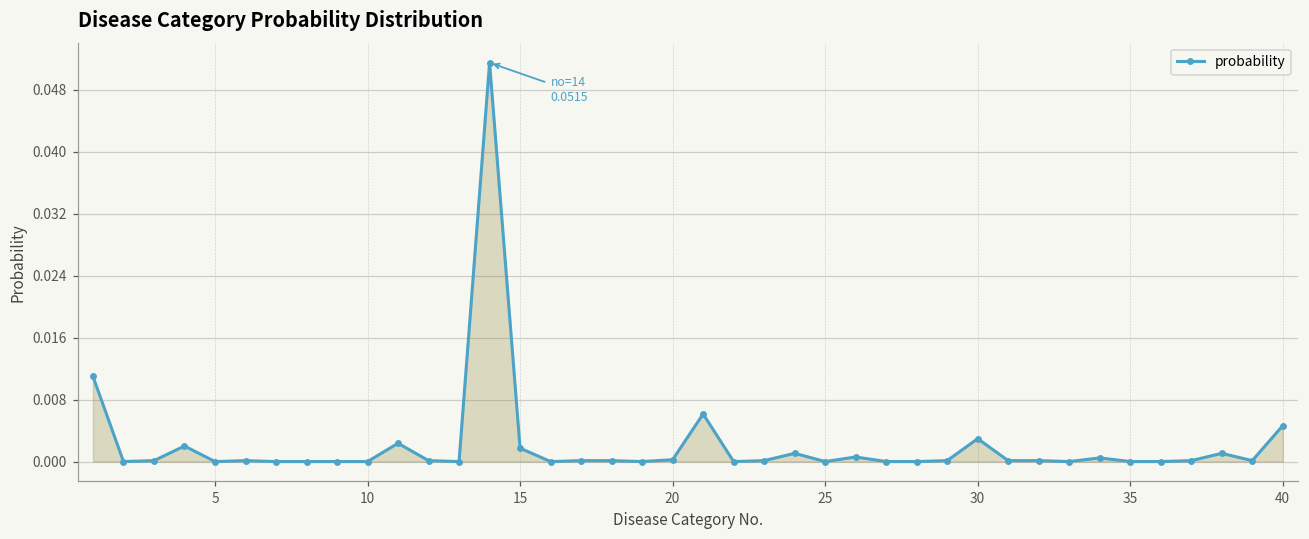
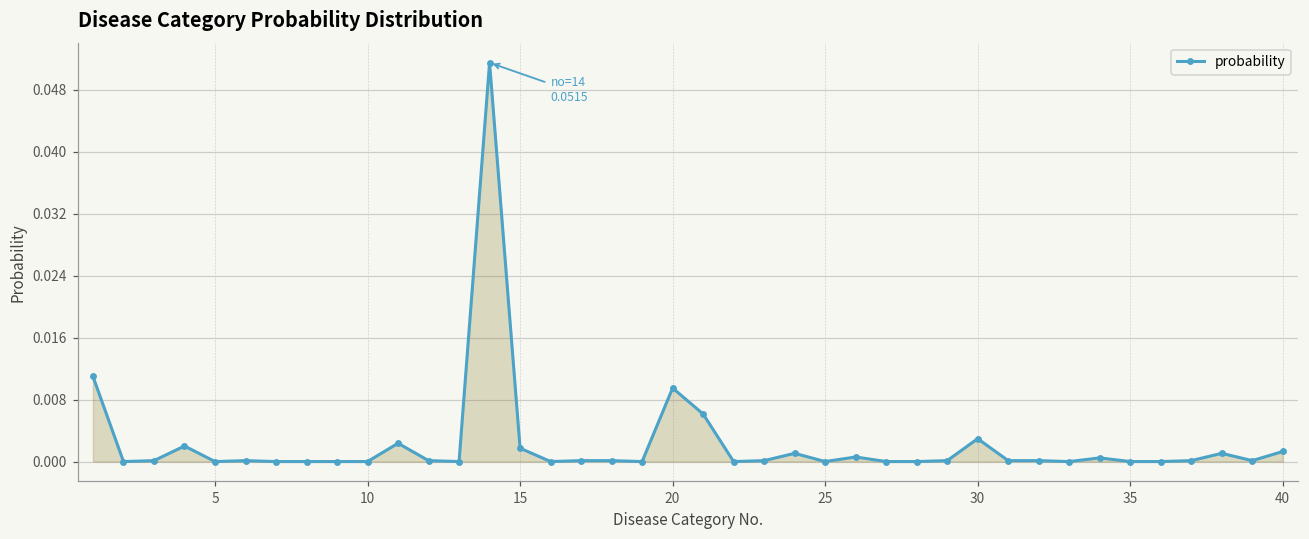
  {
    "5": 0.000,
    "10": 0.000,
    "15": 0.002,
-   "20": 0.000,
+   "20": 0.009,
    "25": 0.000,
    "30": 0.003,
    "35": 0.000,
-   "40": 0.005
+   "40": 0.001
  }
